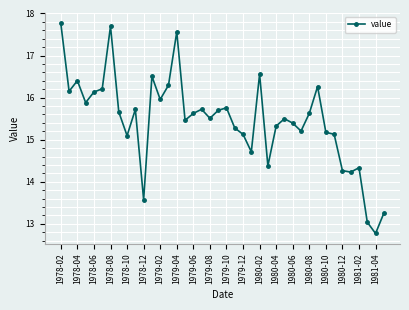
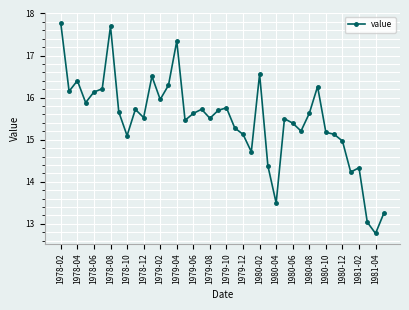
  {
    "1978-02": 17.8,
    "1978-04": 16.4,
    "1978-06": 16.1,
    "1978-08": 17.7,
    "1978-10": 15.1,
-   "1978-12": 13.6,
+   "1978-12": 15.5,
    "1979-02": 16.0,
-   "1979-04": 17.6,
+   "1979-04": 17.3,
    "1979-06": 15.6,
    "1979-08": 15.5,
    "1979-10": 15.8,
    "1979-12": 15.1,
    "1980-02": 16.6,
-   "1980-04": 15.3,
+   "1980-04": 13.5,
    "1980-06": 15.4,
    "1980-08": 15.6,
    "1980-10": 15.2,
-   "1980-12": 14.3,
+   "1980-12": 15.0,
    "1981-02": 14.3,
    "1981-04": 12.8
  }
